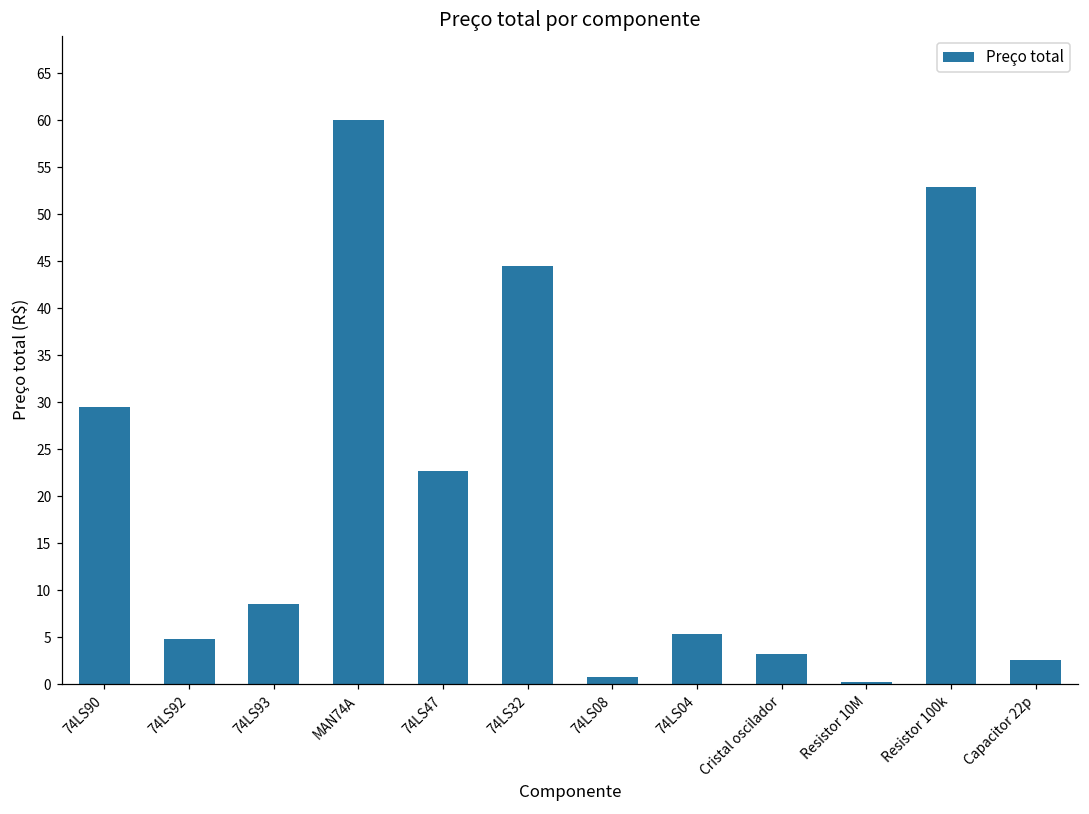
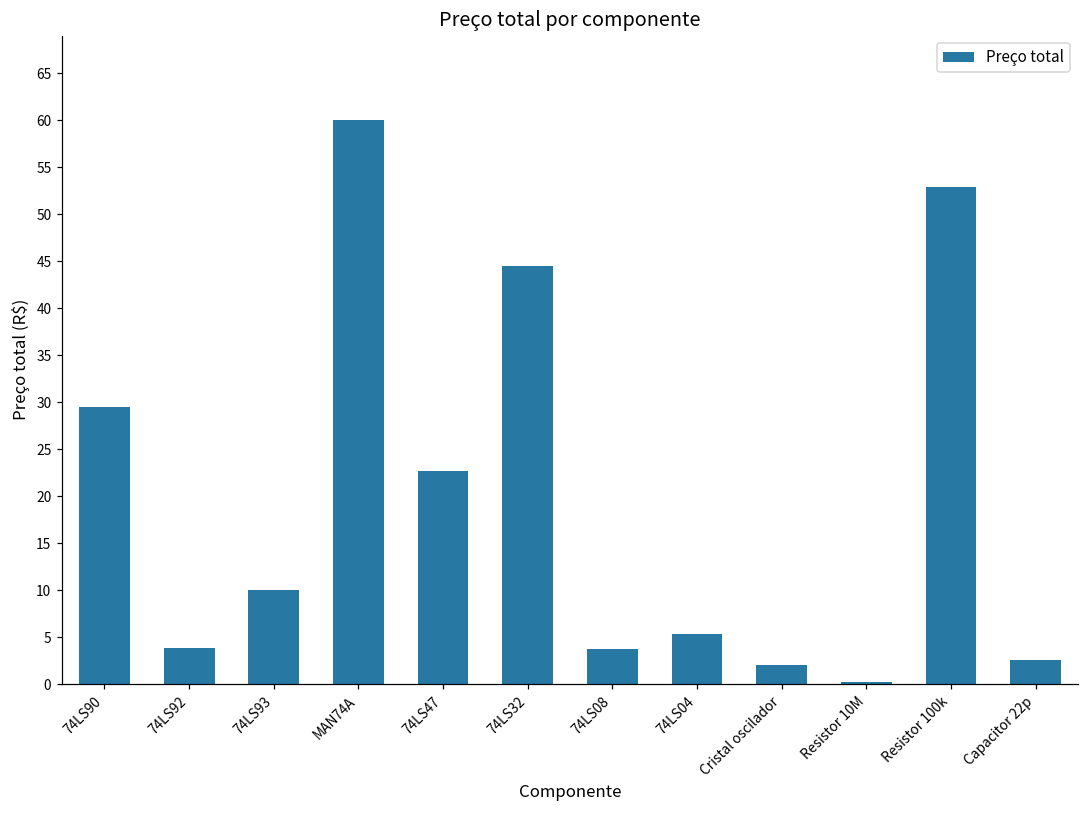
  {
    "74LS90": 30,
-   "74LS92": 5,
-   "74LS93": 9,
+   "74LS92": 4,
+   "74LS93": 10,
    "MAN74A": 60,
    "74LS47": 23,
    "74LS32": 44,
-   "74LS08": 1,
+   "74LS08": 4,
    "74LS04": 5,
-   "Cristal oscilador": 3,
+   "Cristal oscilador": 2,
    "Resistor 100k": 53,
    "Capacitor 22p": 3
  }
